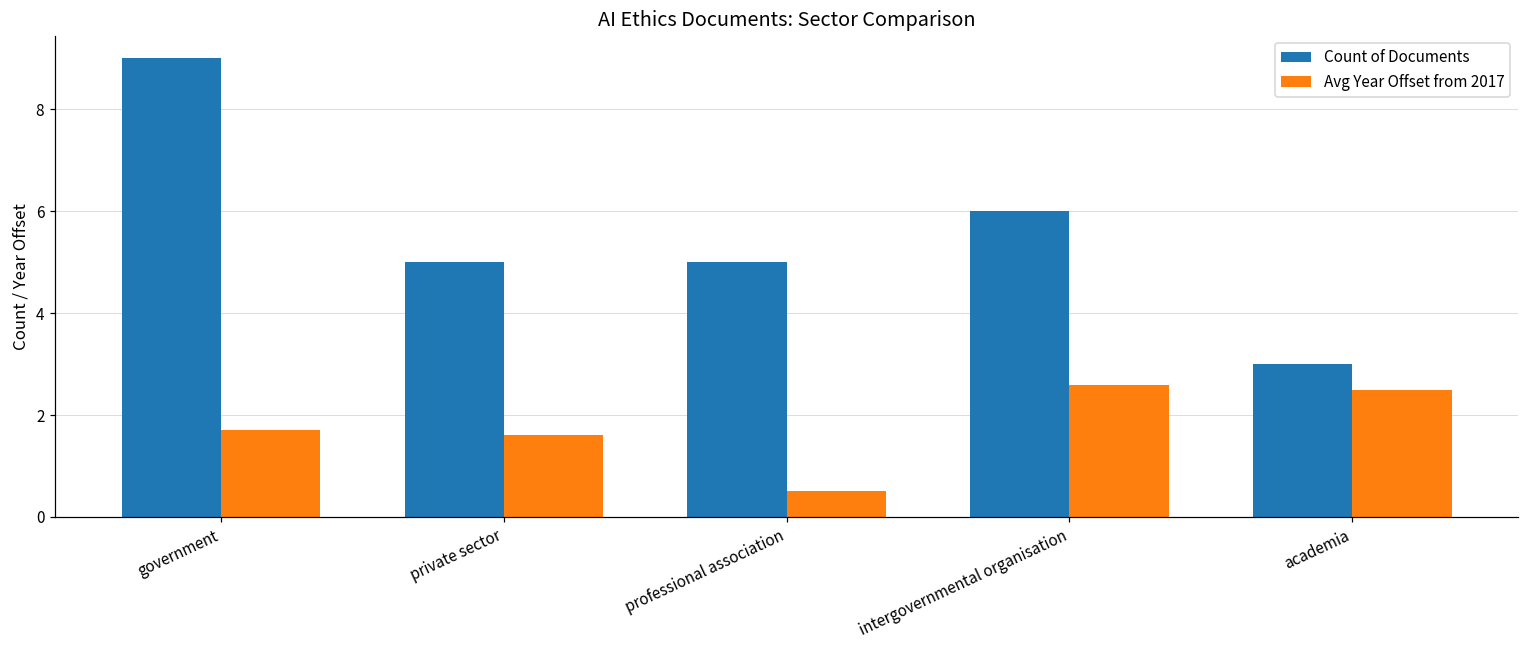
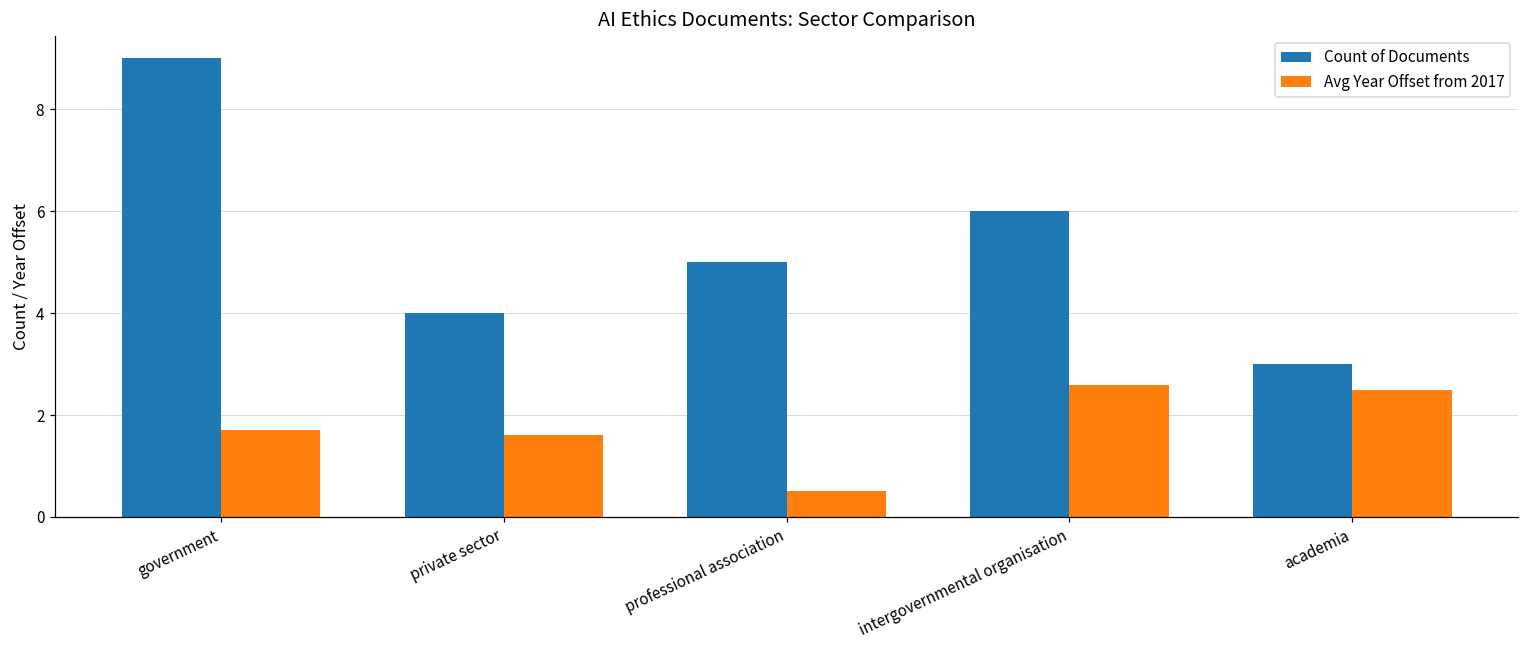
  {
    "Count of Documents": {
      "government": 9,
-     "private sector": 5,
+     "private sector": 4,
      "professional association": 5,
      "intergovernmental organisation": 6,
      "academia": 3
    },
    "Avg Year Offset from 2017": {
      "government": 1.7,
      "private sector": 1.6,
      "professional association": 0.5,
      "intergovernmental organisation": 2.6,
      "academia": 2.5
    }
  }
